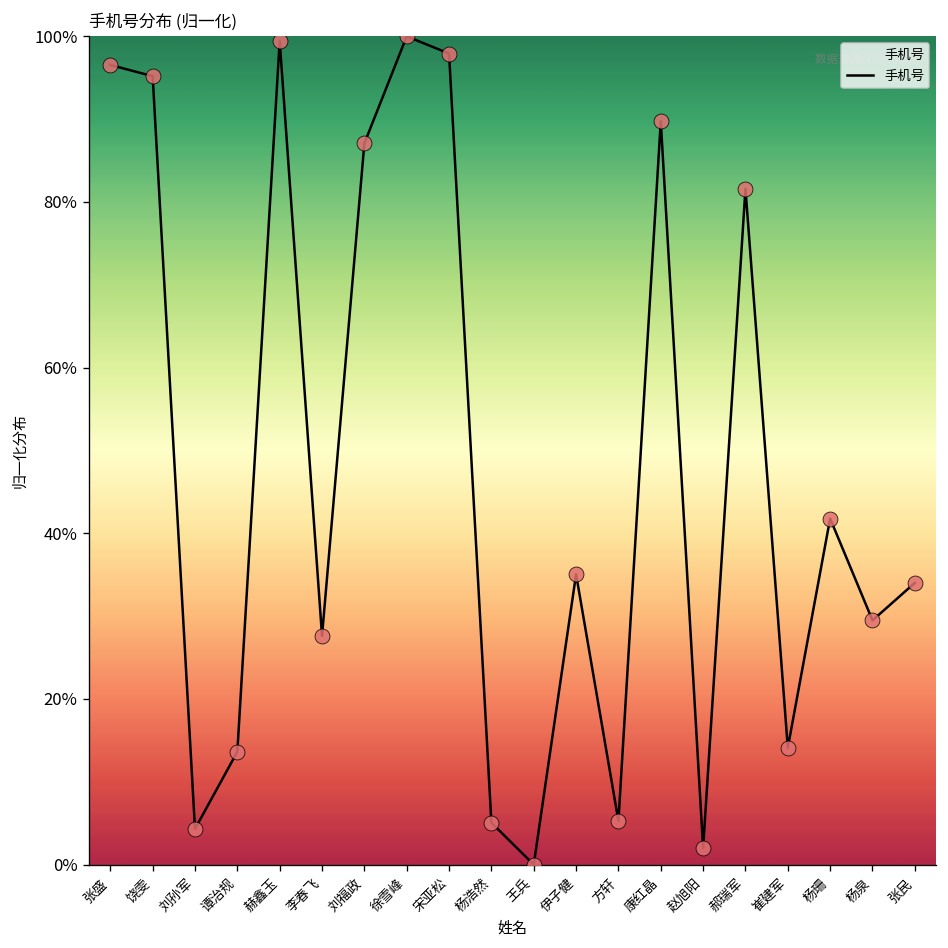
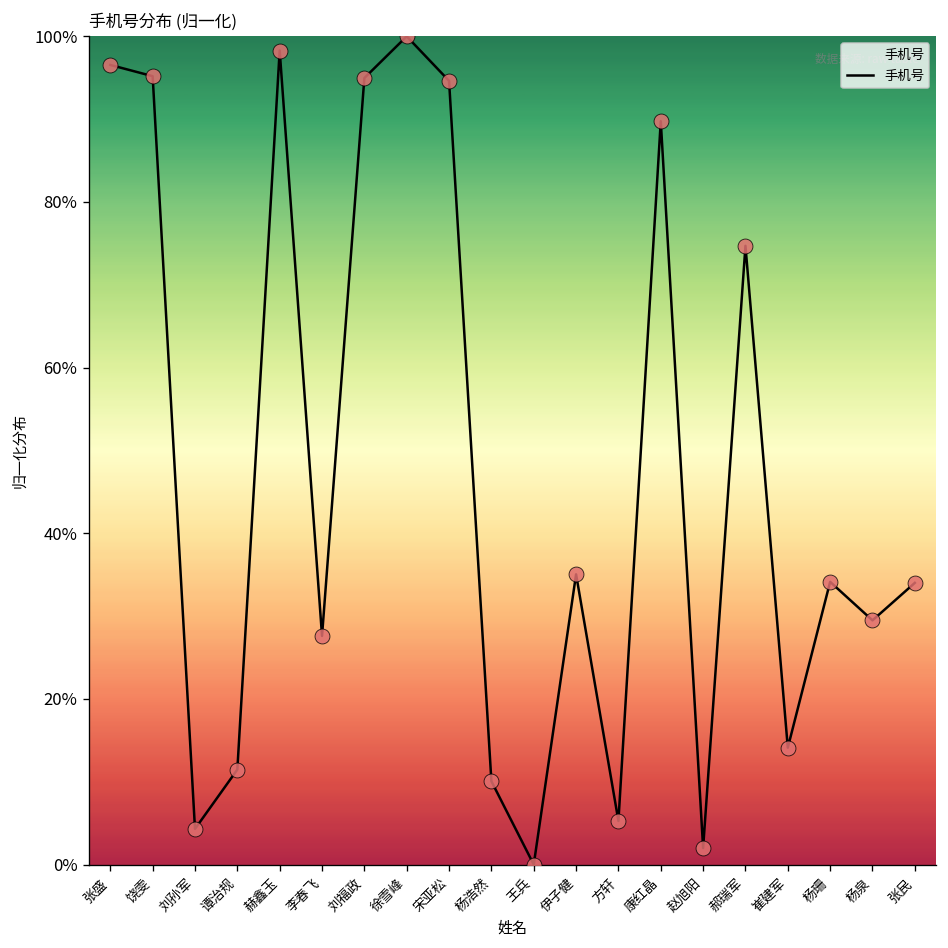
  {
    "张盛": "97%",
    "饶雯": "95%",
    "刘孙军": "4%",
-   "谭治规": "14%",
-   "赫鑫玉": "99%",
+   "谭治规": "11%",
+   "赫鑫玉": "98%",
    "李春飞": "28%",
-   "刘福政": "87%",
+   "刘福政": "95%",
    "徐雪峰": "100%",
-   "宋亚松": "98%",
-   "杨浩然": "5%",
+   "宋亚松": "95%",
+   "杨浩然": "10%",
    "王兵": "0%",
    "伊子健": "35%",
    "方轩": "5%",
    "康红晶": "90%",
    "赵旭阳": "2%",
-   "郝瑞军": "82%",
+   "郝瑞军": "75%",
    "崔建军": "14%",
-   "杨珊": "42%",
+   "杨珊": "34%",
    "杨泉": "29%",
    "张民": "34%"
  }
